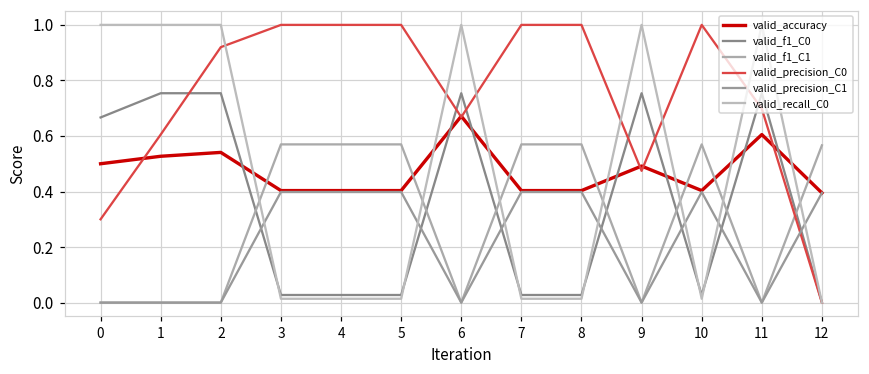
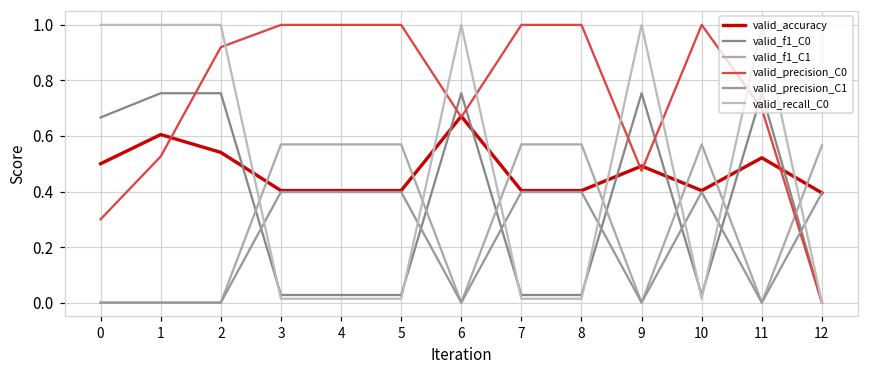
  {
    "valid_accuracy": {
      "0": 0.50,
-     "1": 0.53,
+     "1": 0.61,
      "2": 0.54,
      "9": 0.49,
-     "11": 0.61
+     "11": 0.52
    },
    "valid_precision_C0": {
      "0": 0.30,
-     "1": 0.61,
+     "1": 0.53,
      "2": 0.92,
      "3": 1.00,
      "4": 1.00,
      "5": 1.00,
      "7": 1.00,
      "8": 1.00,
      "9": 0.47,
      "10": 1.00
    }
  }
